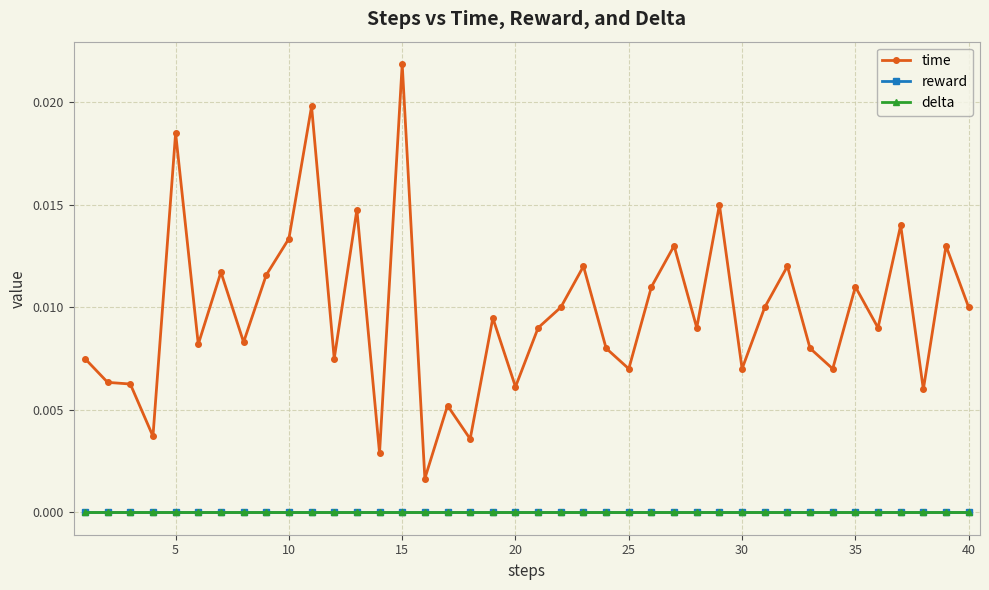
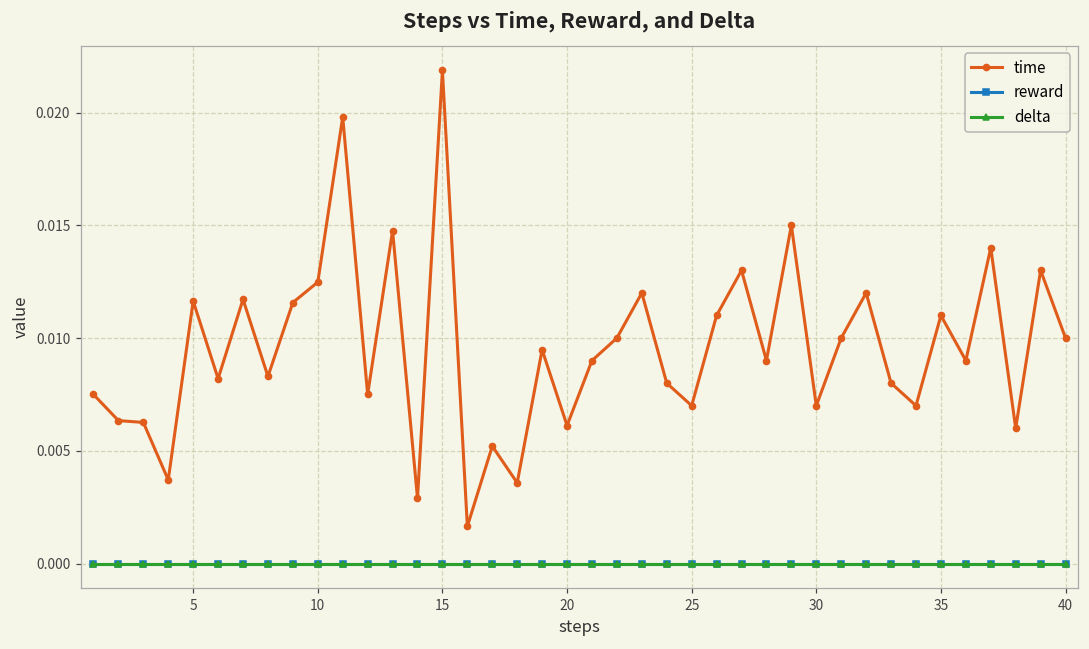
  {
    "time": {
-     "5": 0.0185,
-     "10": 0.0133,
+     "5": 0.0116,
+     "10": 0.0125,
      "15": 0.0219,
      "20": 0.0061,
      "25": 0.0070,
      "30": 0.0070,
      "35": 0.0110,
      "40": 0.0100
    },
    "delta": {
      "5": 0.0000,
      "10": 0.0000,
      "15": 0.0000,
      "20": 0.0000,
      "25": 0.0000,
      "30": 0.0000,
      "35": 0.0000,
      "40": 0.0000
    }
  }
